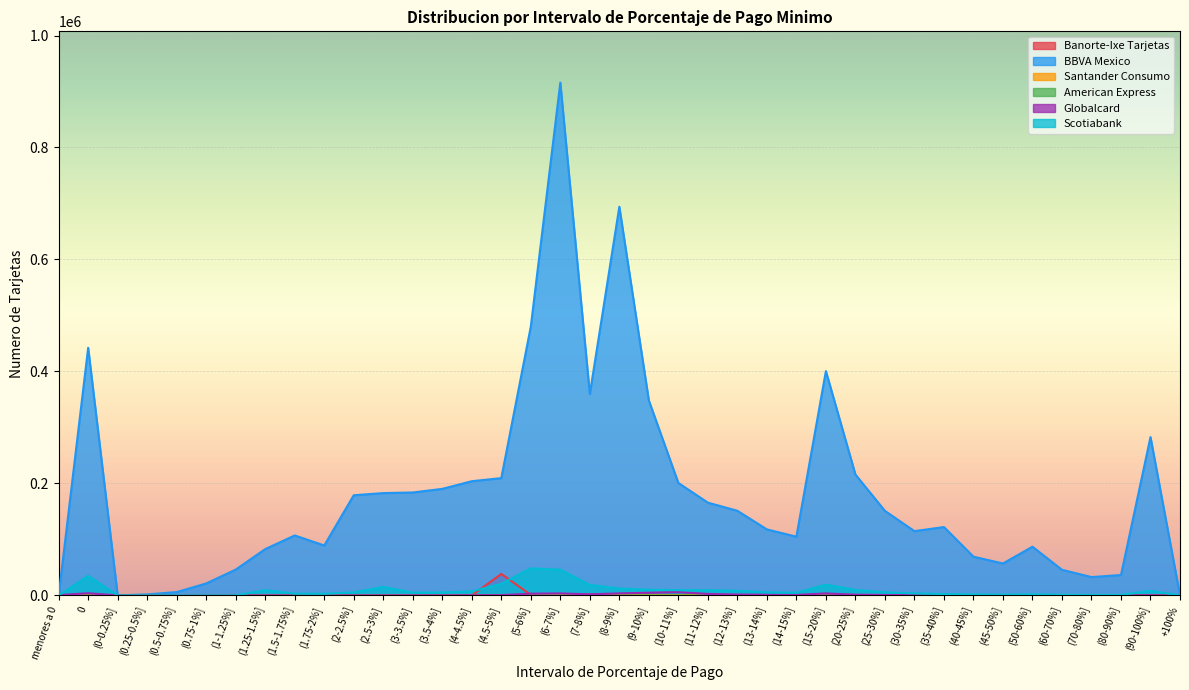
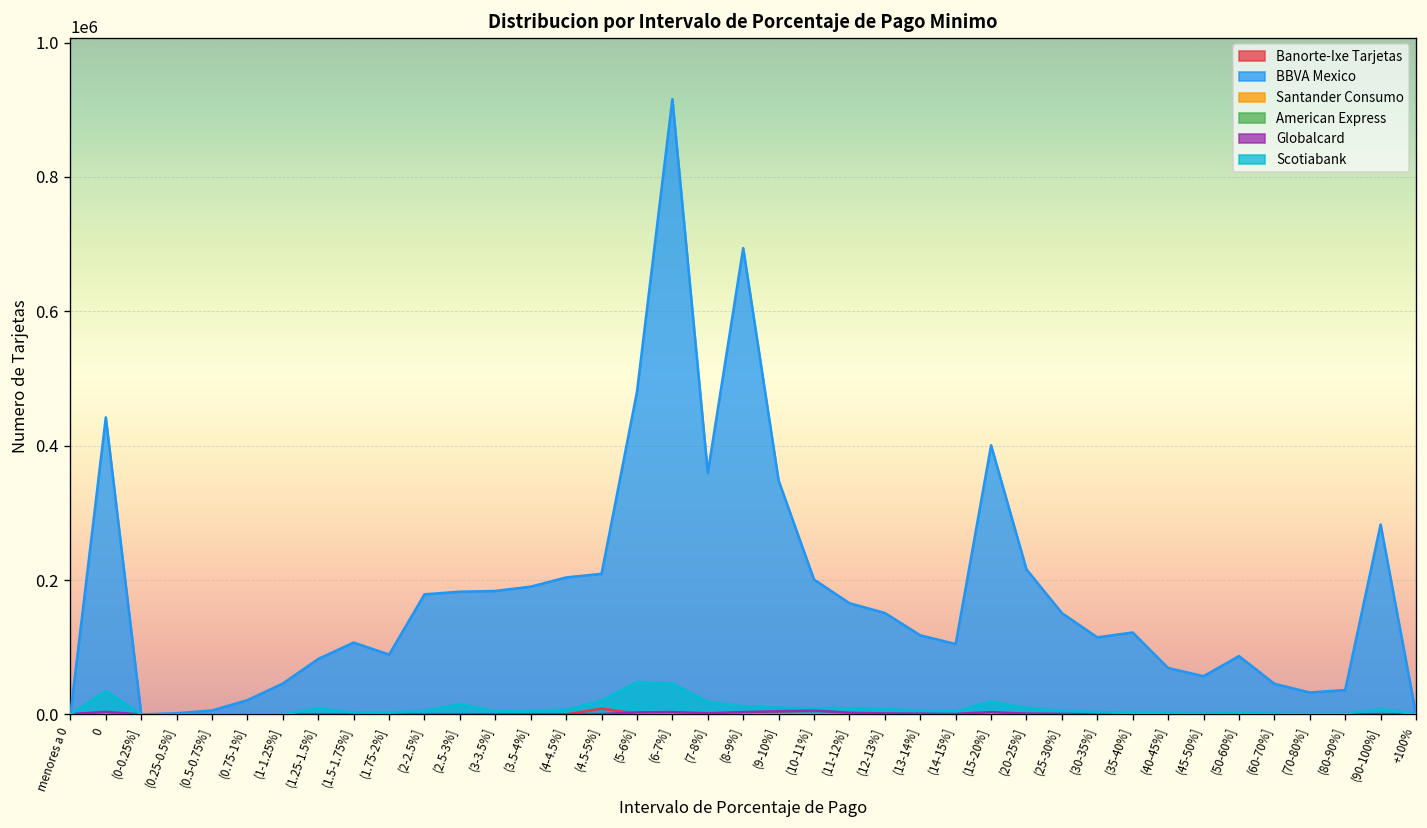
  {
    "Banorte-Ixe Tarjetas": {
-     "(4.5-5%]": 40000
+     "(4.5-5%]": 10000
    }
  }
